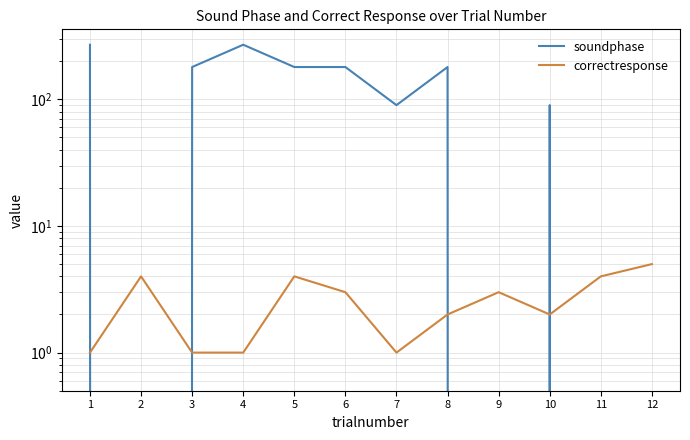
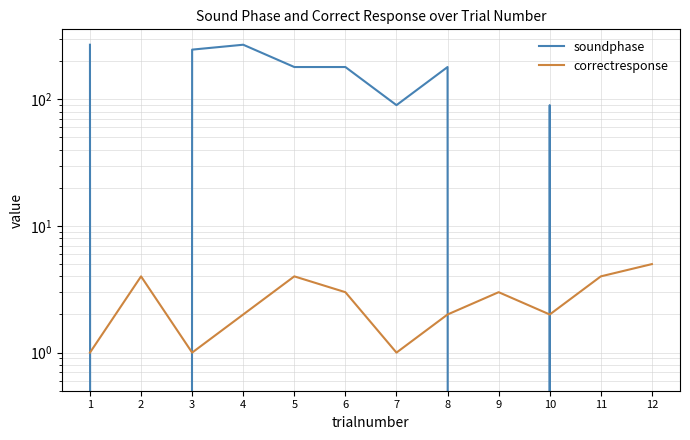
  {
    "soundphase": {
      "1": 270,
-     "3": 180,
+     "3": 250,
      "4": 270,
      "5": 180,
      "6": 180,
      "7": 90,
      "8": 180,
      "10": 90
    },
    "correctresponse": {
      "1": 1,
      "2": 4,
      "3": 1,
-     "4": 1,
+     "4": 2,
      "5": 4,
      "6": 3,
      "7": 1,
      "8": 2,
      "9": 3,
      "10": 2,
      "11": 4,
      "12": 5
    }
  }
